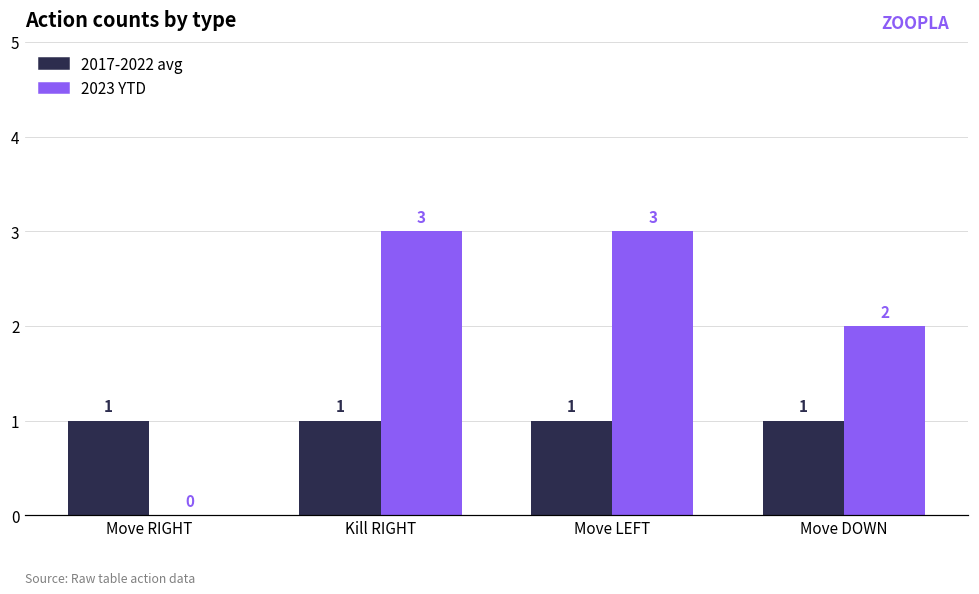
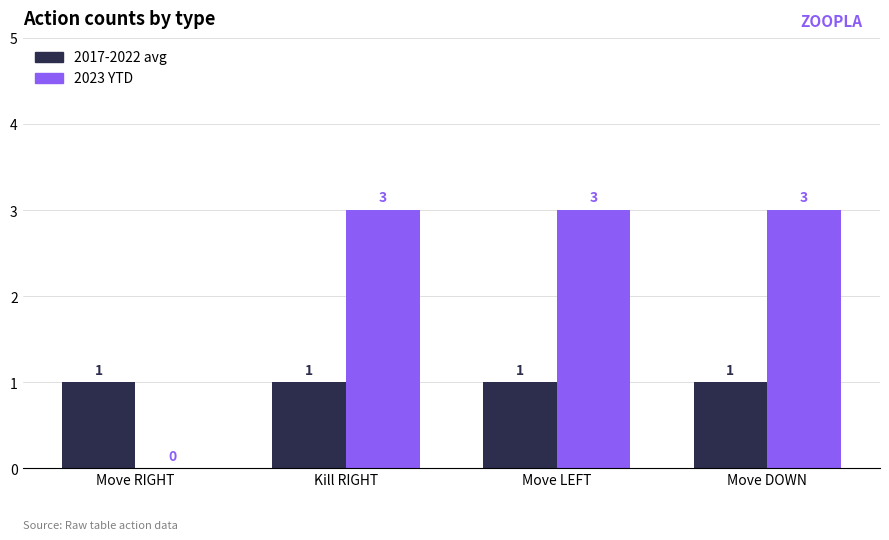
  {
    "2017-2022 avg": {
      "Move RIGHT": 1,
      "Kill RIGHT": 1,
      "Move LEFT": 1,
      "Move DOWN": 1
    },
    "2023 YTD": {
      "Move RIGHT": 0,
      "Kill RIGHT": 3,
      "Move LEFT": 3,
-     "Move DOWN": 2
+     "Move DOWN": 3
    }
  }
